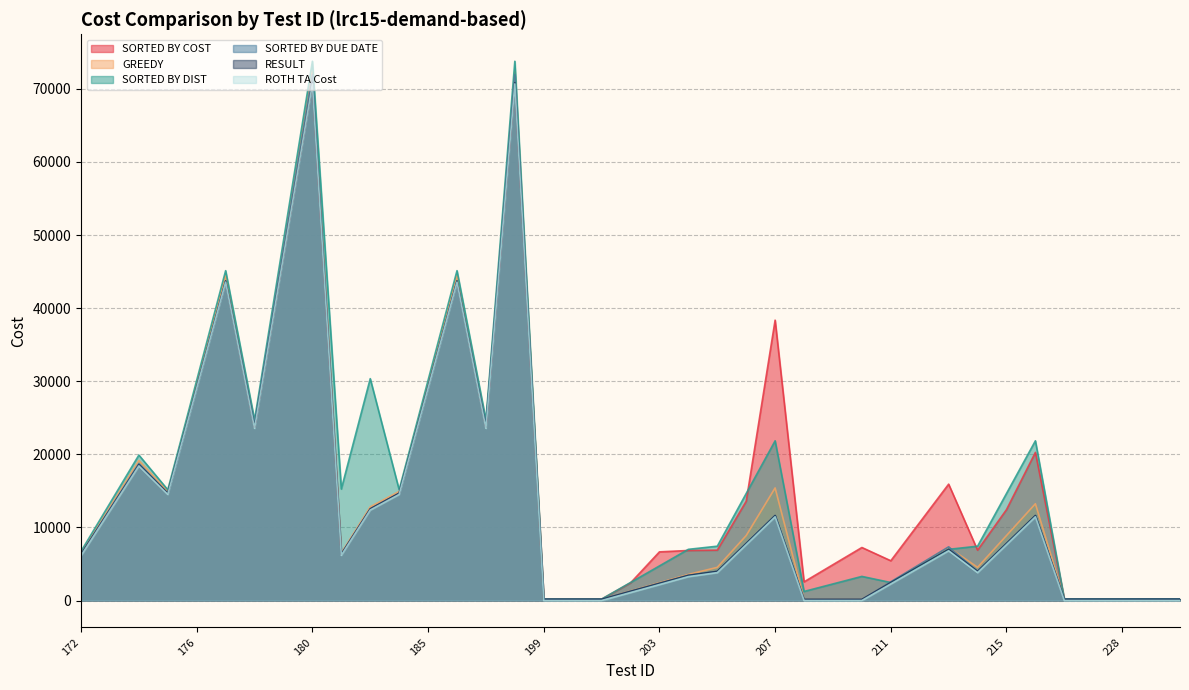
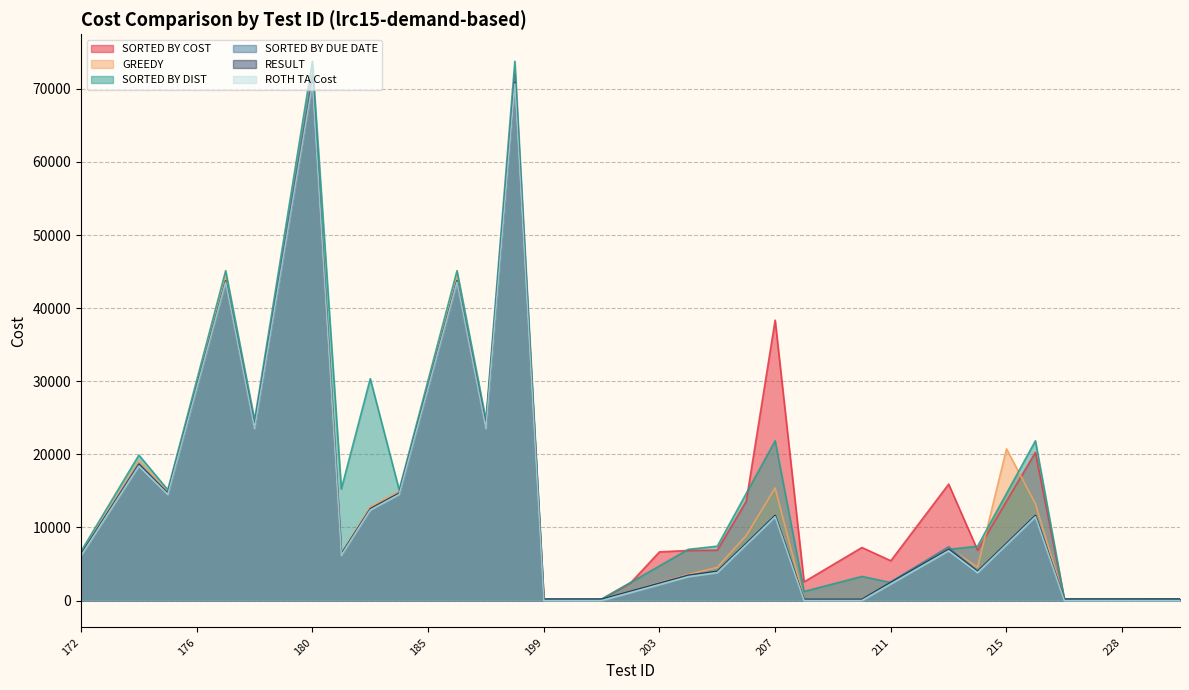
  {
    "SORTED BY COST": {
      "203": 7000,
      "207": 38000,
      "211": 5000,
-     "215": 12000
+     "215": 14000
    },
    "GREEDY": {
      "176": 30000,
      "185": 30000,
      "207": 15000,
-     "215": 9000
+     "215": 21000
    }
  }
